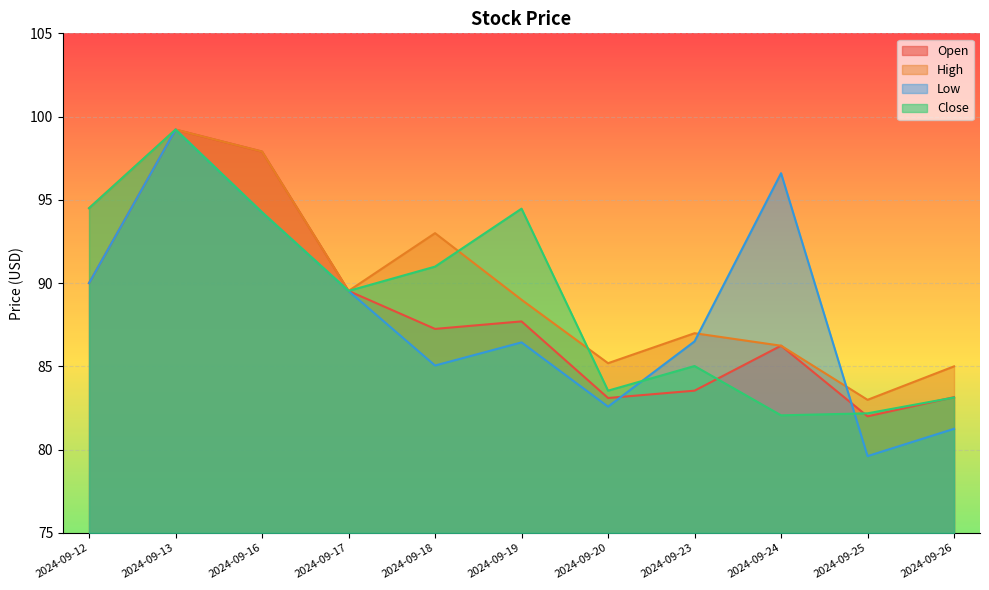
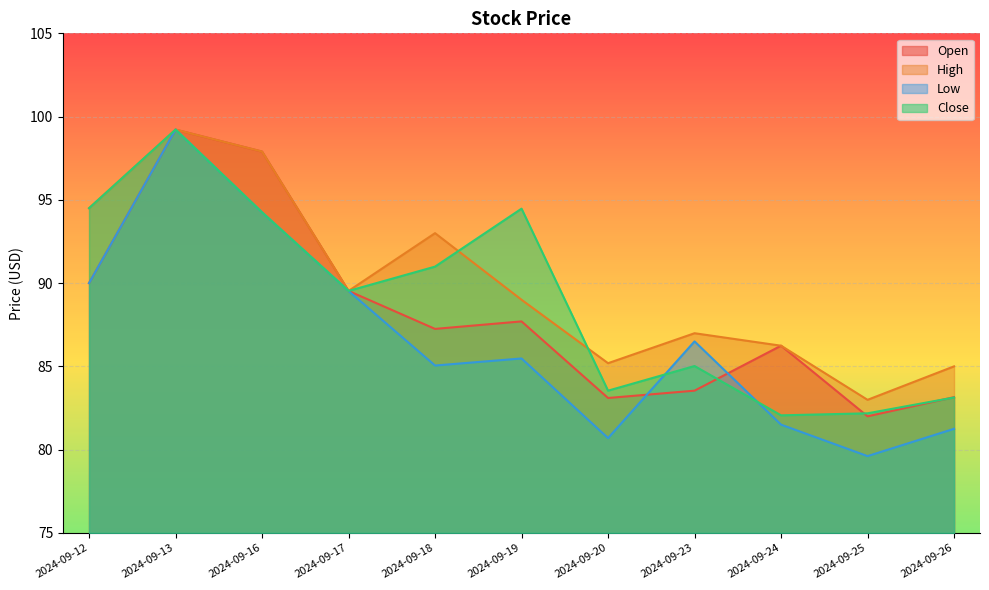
  {
    "Low": {
      "2024-09-18": 85.1,
-     "2024-09-19": 86.4,
-     "2024-09-20": 82.6,
+     "2024-09-19": 85.5,
+     "2024-09-20": 80.7,
      "2024-09-23": 86.5,
-     "2024-09-24": 96.6,
+     "2024-09-24": 81.5,
      "2024-09-25": 79.6,
      "2024-09-26": 81.3
    },
    "Close": {
      "2024-09-18": 91.0,
      "2024-09-19": 94.5,
      "2024-09-20": 83.5,
      "2024-09-23": 85.0,
      "2024-09-24": 82.1,
      "2024-09-25": 82.2
    }
  }
